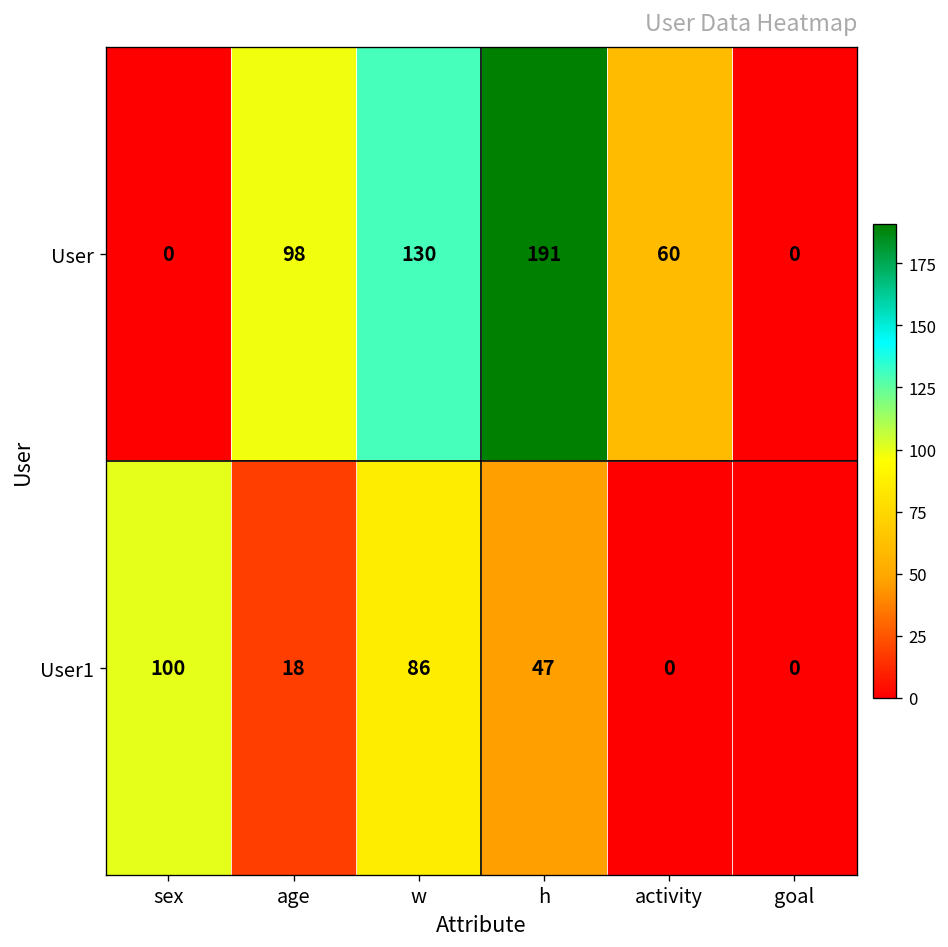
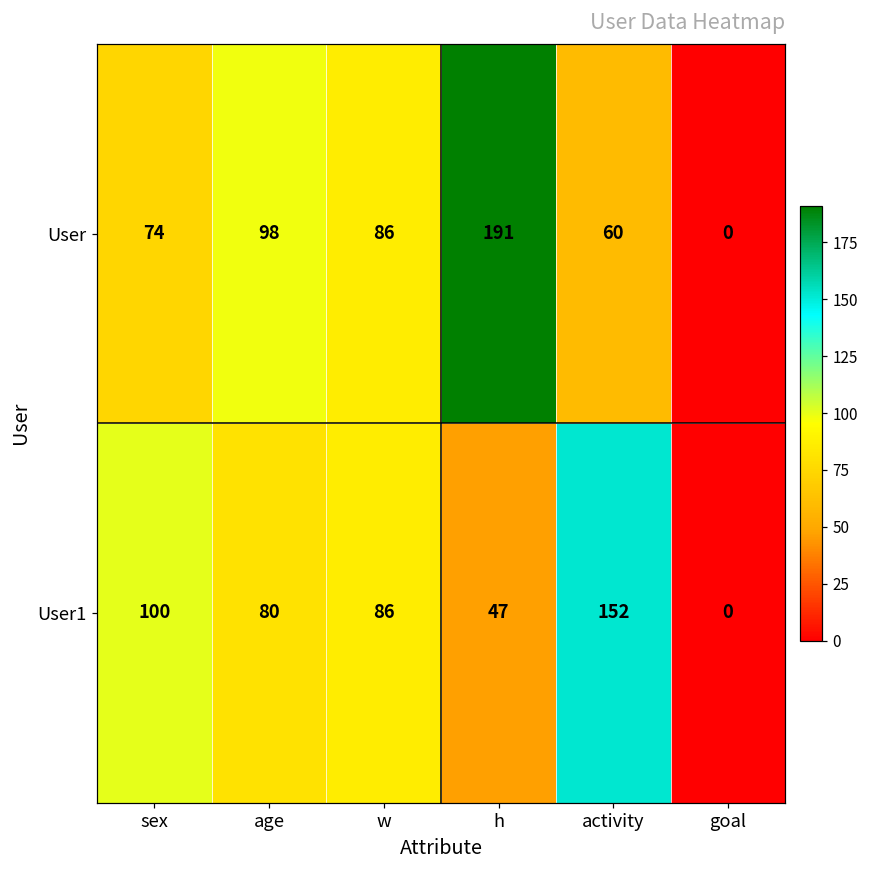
  {
    "User": {
-     "sex": 0,
+     "sex": 74,
      "age": 98,
-     "w": 130,
+     "w": 86,
      "h": 191,
      "activity": 60,
      "goal": 0
    },
    "User1": {
      "sex": 100,
-     "age": 18,
+     "age": 80,
      "w": 86,
      "h": 47,
-     "activity": 0,
+     "activity": 152,
      "goal": 0
    }
  }
